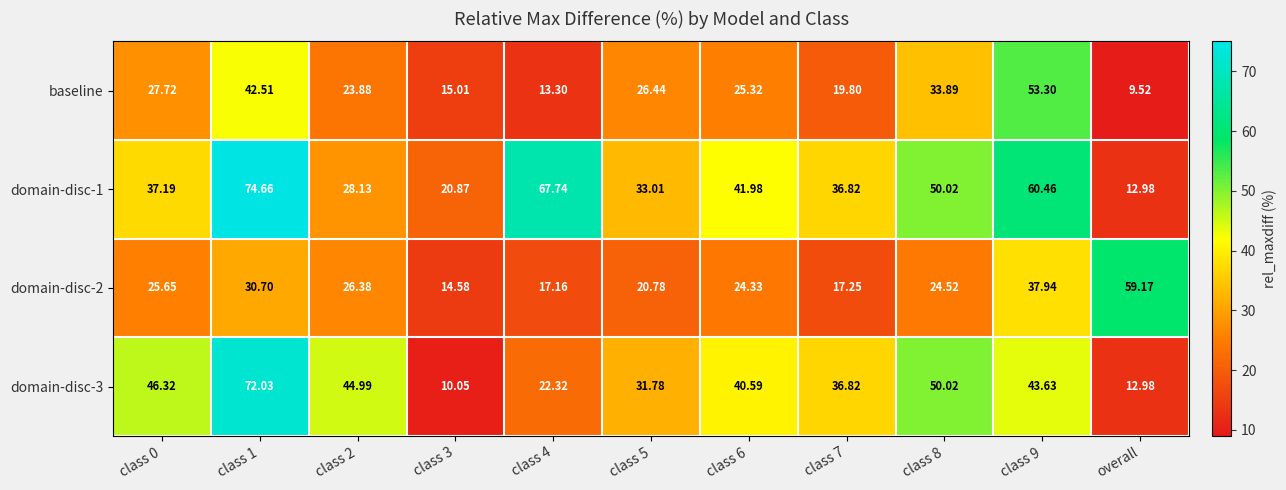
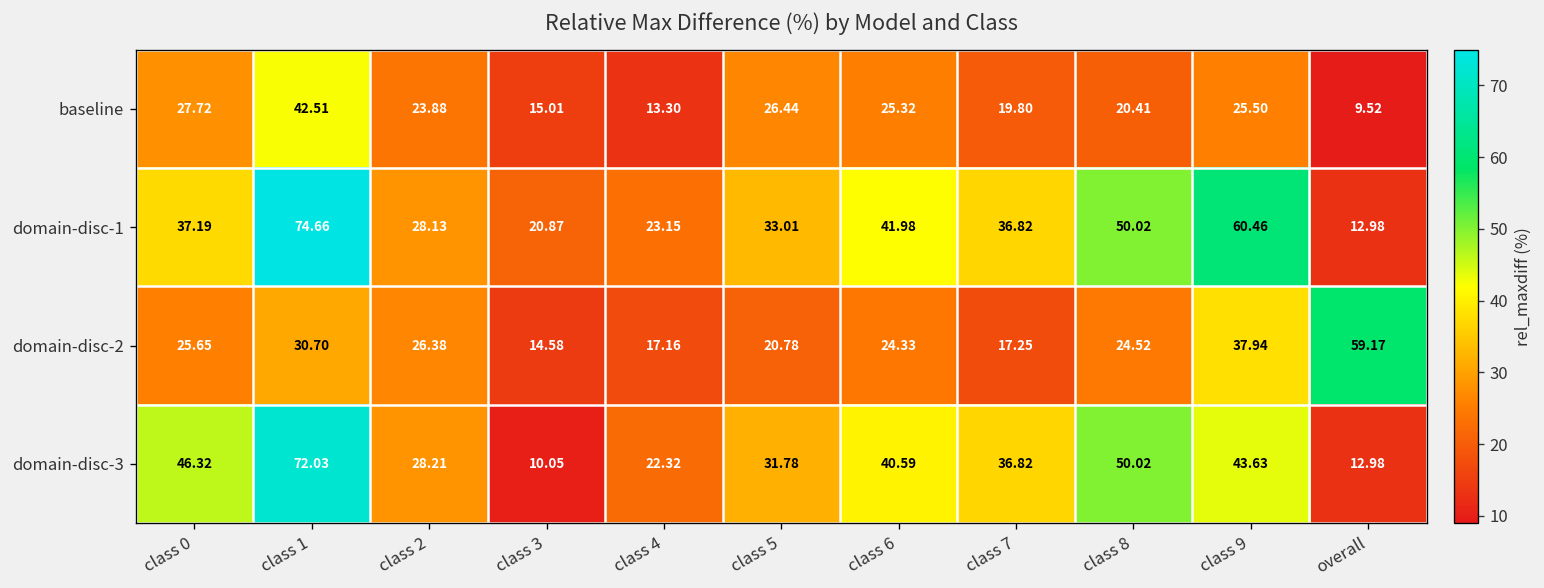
  {
    "baseline": {
      "class 0": 27.72,
      "class 1": 42.51,
      "class 2": 23.88,
      "class 3": 15.01,
      "class 4": 13.30,
      "class 5": 26.44,
      "class 6": 25.32,
      "class 7": 19.80,
-     "class 8": 33.89,
-     "class 9": 53.30,
+     "class 8": 20.41,
+     "class 9": 25.50,
      "overall": 9.52
    },
    "domain-disc-1": {
      "class 0": 37.19,
      "class 1": 74.66,
      "class 2": 28.13,
      "class 3": 20.87,
-     "class 4": 67.74,
+     "class 4": 23.15,
      "class 5": 33.01,
      "class 6": 41.98,
      "class 7": 36.82,
      "class 8": 50.02,
      "class 9": 60.46,
      "overall": 12.98
    },
    "domain-disc-2": {
      "class 0": 25.65,
      "class 1": 30.70,
      "class 2": 26.38,
      "class 3": 14.58,
      "class 4": 17.16,
      "class 5": 20.78,
      "class 6": 24.33,
      "class 7": 17.25,
      "class 8": 24.52,
      "class 9": 37.94,
      "overall": 59.17
    },
    "domain-disc-3": {
      "class 0": 46.32,
      "class 1": 72.03,
-     "class 2": 44.99,
+     "class 2": 28.21,
      "class 3": 10.05,
      "class 4": 22.32,
      "class 5": 31.78,
      "class 6": 40.59,
      "class 7": 36.82,
      "class 8": 50.02,
      "class 9": 43.63,
      "overall": 12.98
    }
  }
